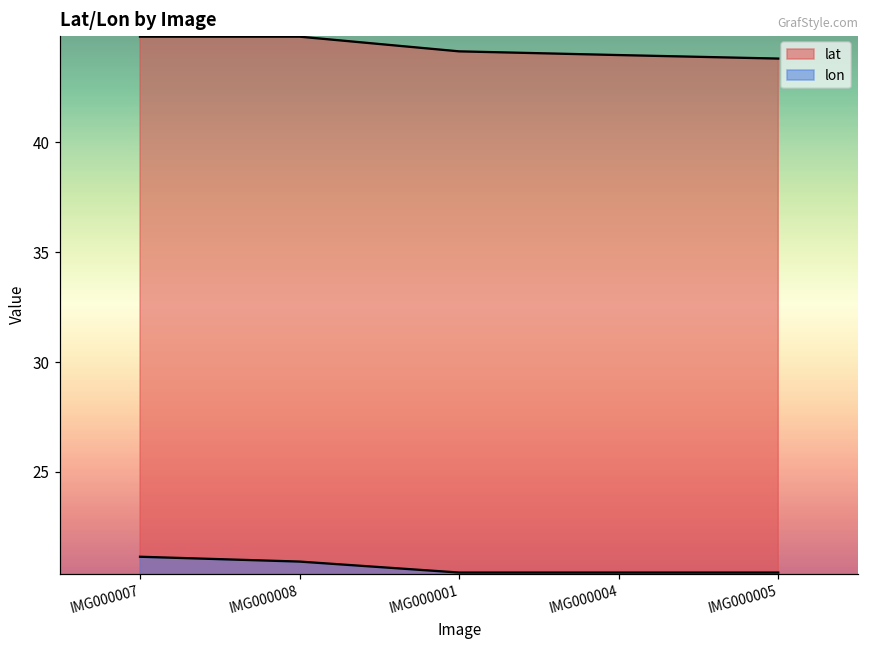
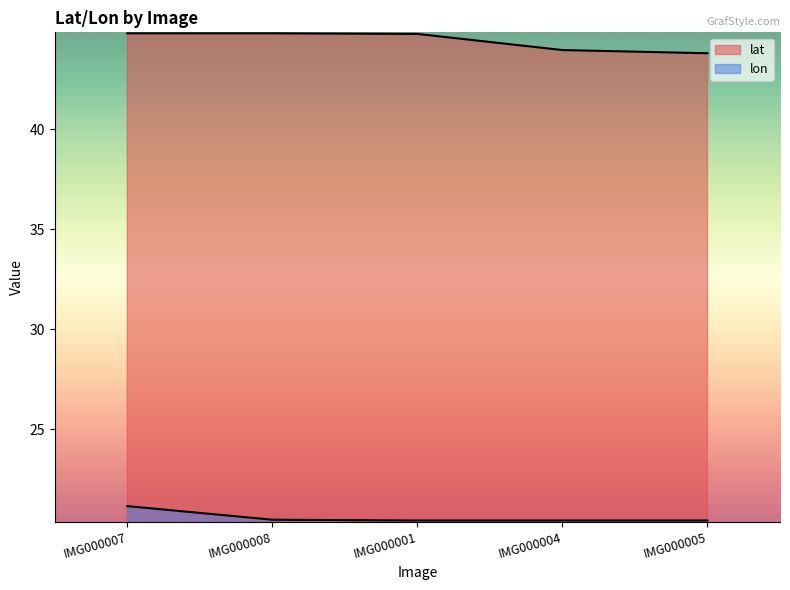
  {
    "lat": {
      "IMG000007": 44.8,
      "IMG000008": 44.8,
-     "IMG000001": 44.1,
+     "IMG000001": 44.8,
      "IMG000004": 44.0,
      "IMG000005": 43.8
    },
    "lon": {
      "IMG000007": 21.1,
-     "IMG000008": 20.9,
+     "IMG000008": 20.5,
      "IMG000001": 20.4,
      "IMG000004": 20.4,
      "IMG000005": 20.4
    }
  }
